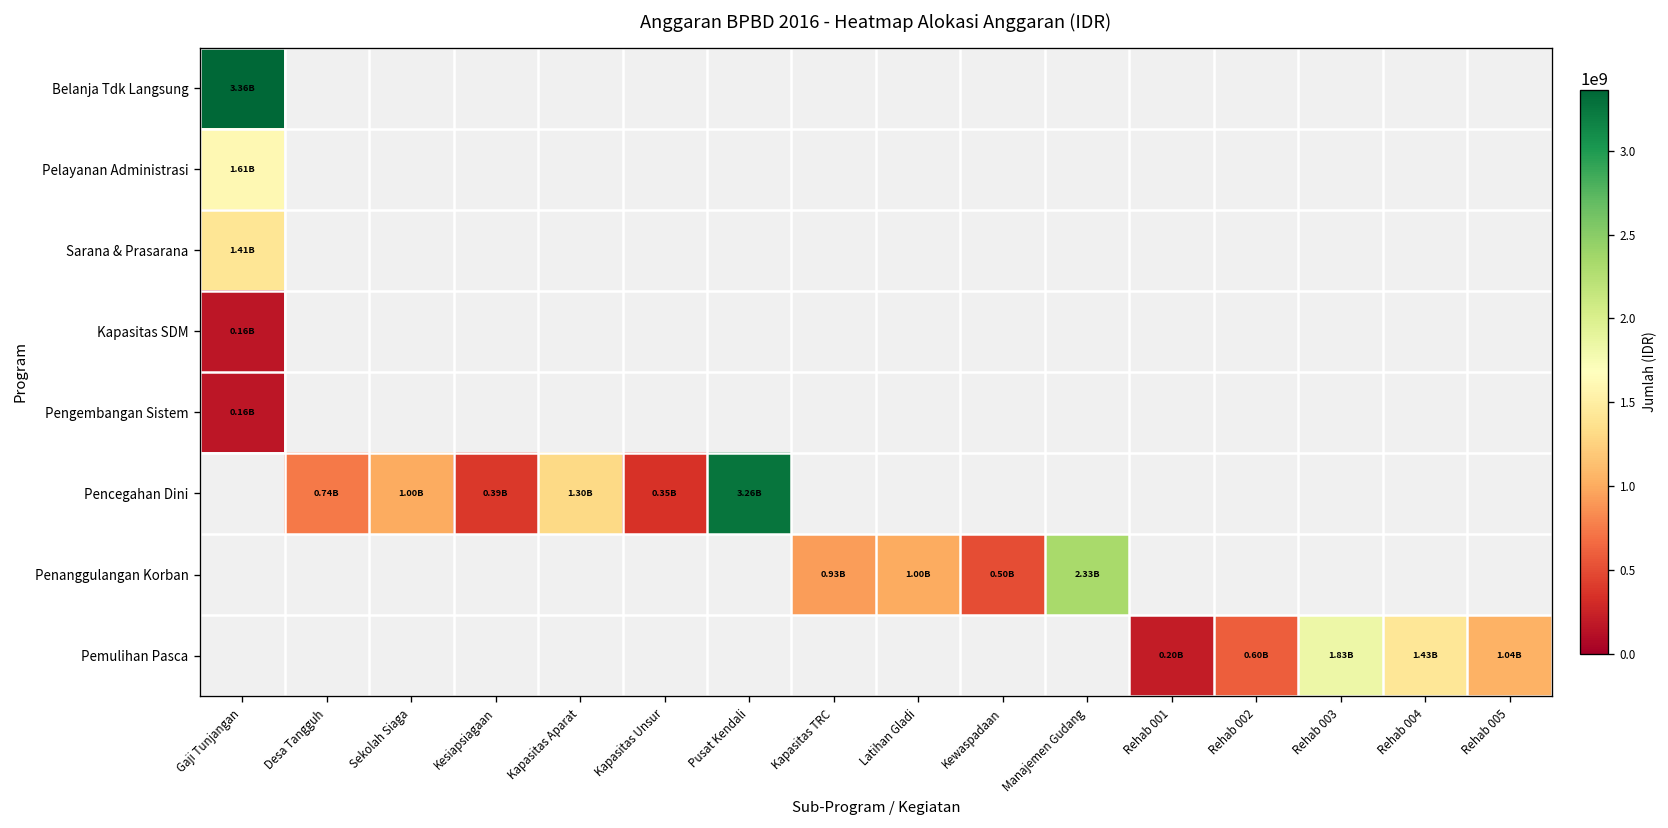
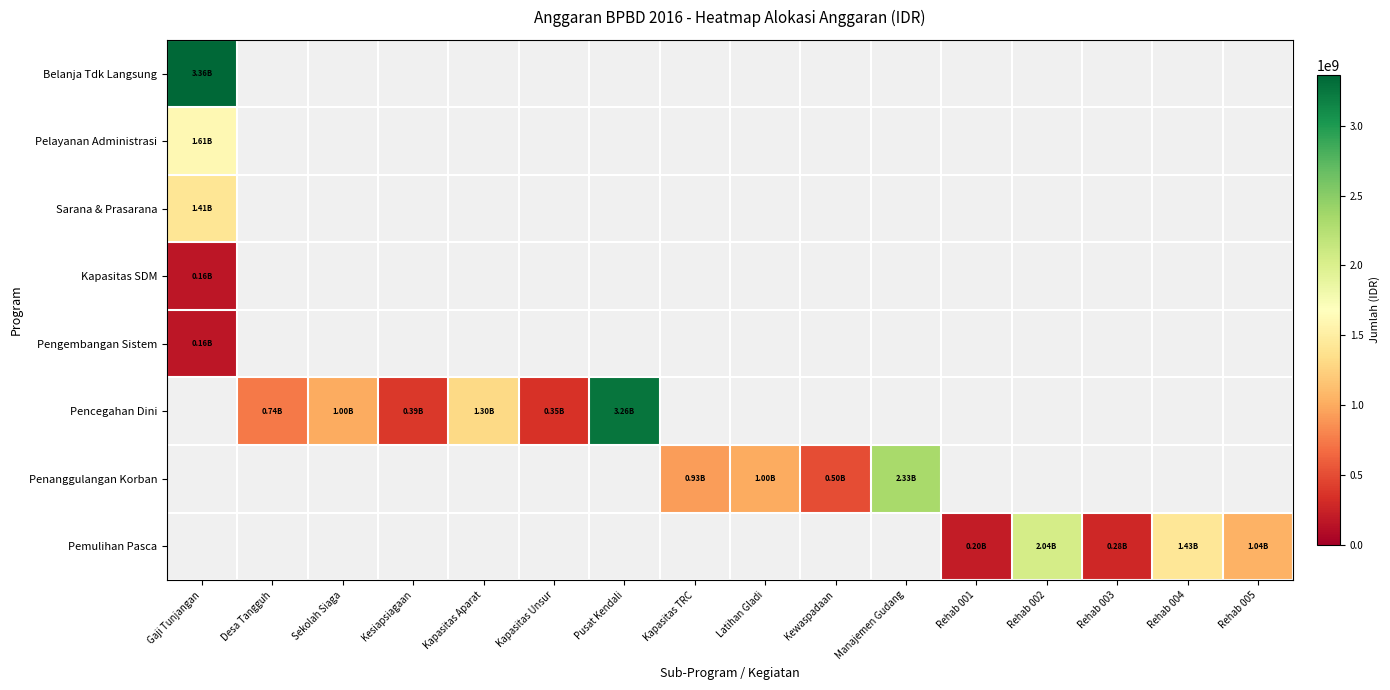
  {
    "Belanja Tdk Langsung": {
      "Gaji Tunjangan": "3.36B"
    },
    "Pelayanan Administrasi": {
      "Gaji Tunjangan": "1.61B"
    },
    "Sarana & Prasarana": {
      "Gaji Tunjangan": "1.41B"
    },
    "Kapasitas SDM": {
      "Gaji Tunjangan": "0.16B"
    },
    "Pengembangan Sistem": {
      "Gaji Tunjangan": "0.16B"
    },
    "Pencegahan Dini": {
      "Desa Tangguh": "0.74B",
      "Sekolah Siaga": "1.00B",
      "Kesiapsiagaan": "0.39B",
      "Kapasitas Aparat": "1.30B",
      "Kapasitas Unsur": "0.35B",
      "Pusat Kendali": "3.26B"
    },
    "Penanggulangan Korban": {
      "Kapasitas TRC": "0.93B",
      "Latihan Gladi": "1.00B",
      "Kewaspadaan": "0.50B",
      "Manajemen Gudang": "2.33B"
    },
    "Pemulihan Pasca": {
      "Rehab 001": "0.20B",
-     "Rehab 002": "0.60B",
-     "Rehab 003": "1.83B",
+     "Rehab 002": "2.04B",
+     "Rehab 003": "0.28B",
      "Rehab 004": "1.43B",
      "Rehab 005": "1.04B"
    }
  }
